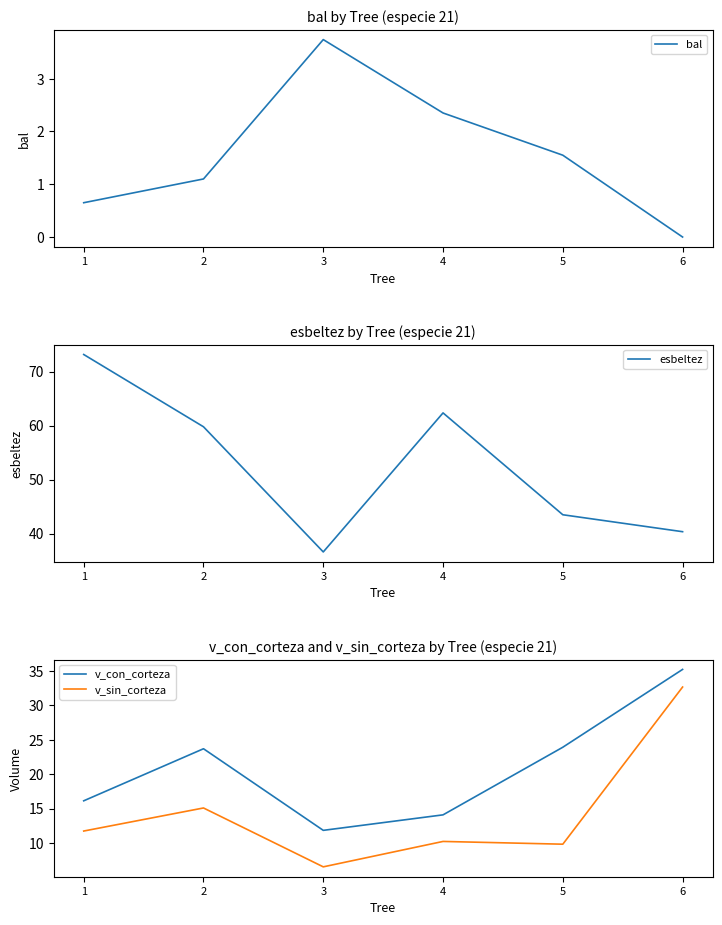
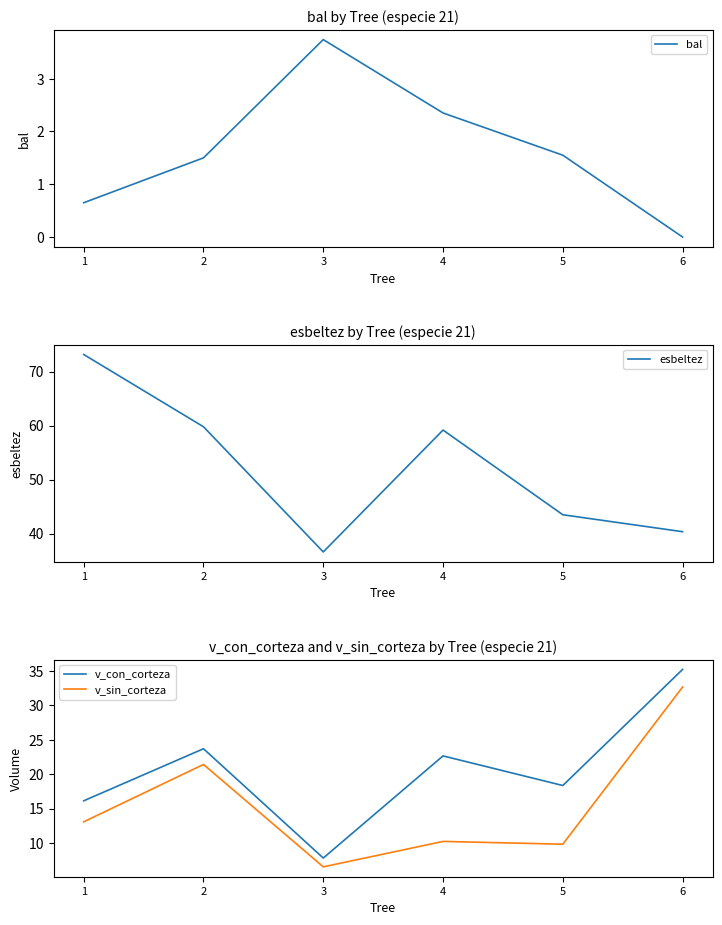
  {
    "bal by Tree (especie 21)": {
      "1": 0.7,
-     "2": 1.1,
+     "2": 1.5,
      "3": 3.7,
      "4": 2.4,
      "5": 1.6,
      "6": 0.0
    },
    "esbeltez by Tree (especie 21)": {
      "1": 73,
      "2": 60,
      "3": 37,
-     "4": 62,
+     "4": 59,
      "5": 43,
      "6": 40
    },
    "v_con_corteza and v_sin_corteza by Tree (especie 21)": {
      "v_con_corteza": {
        "1": 16,
        "2": 24,
-       "3": 12,
-       "4": 14,
-       "5": 24,
+       "3": 8,
+       "4": 23,
+       "5": 18,
        "6": 35
      },
      "v_sin_corteza": {
-       "1": 12,
-       "2": 15,
+       "1": 13,
+       "2": 21,
        "3": 7,
        "4": 10,
        "5": 10,
        "6": 33
      }
    }
  }
